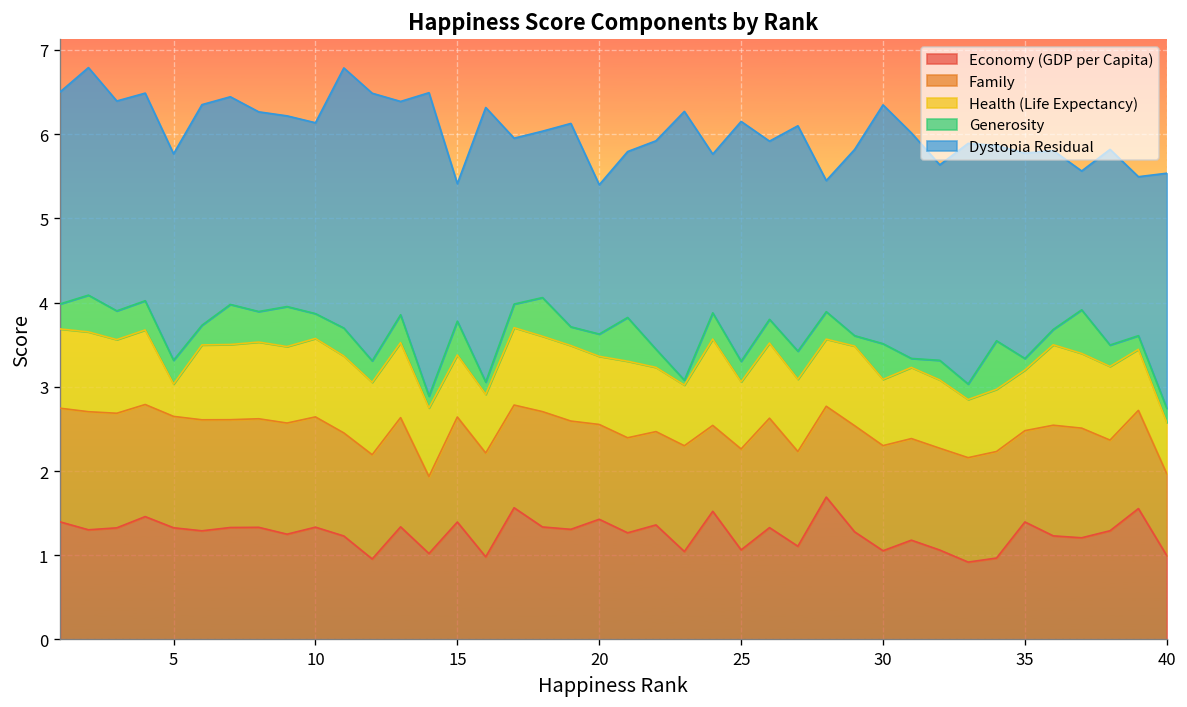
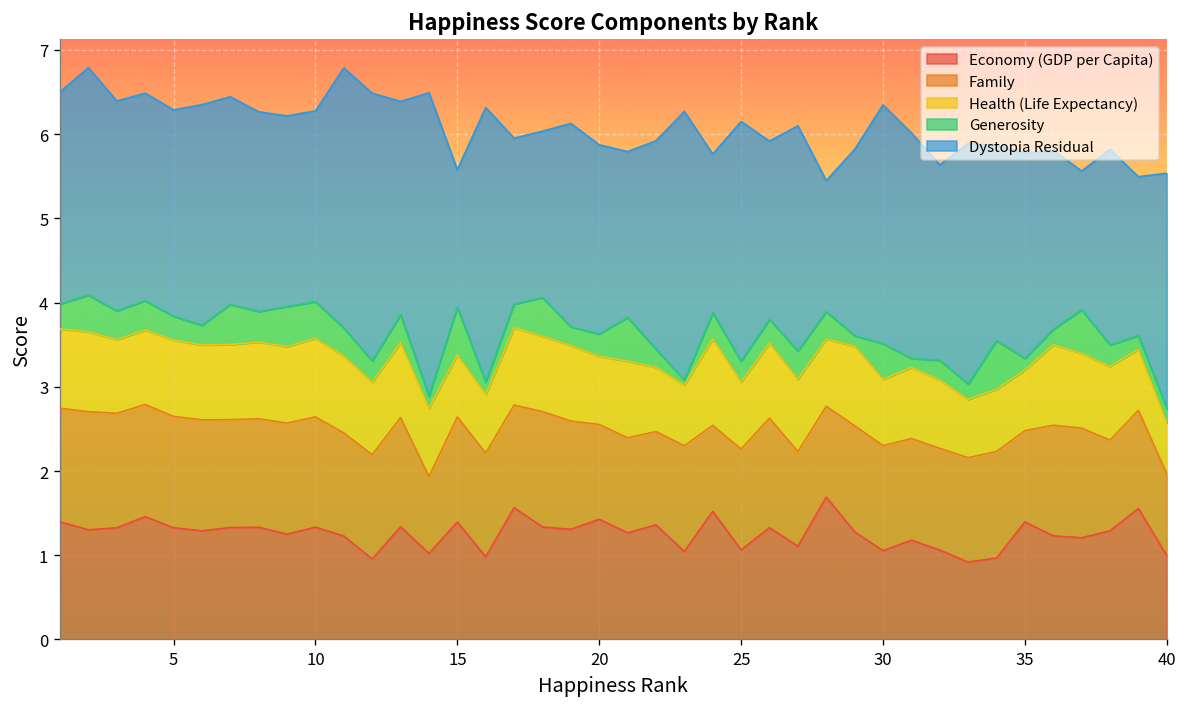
  {
    "Health (Life Expectancy)": {
-     "5": 0.4,
+     "5": 0.9,
      "10": 0.9,
      "15": 0.7,
      "20": 0.8,
      "25": 0.8,
      "30": 0.8,
      "35": 0.7,
      "40": 0.6
    },
    "Generosity": {
      "5": 0.3,
-     "10": 0.3,
-     "15": 0.4,
+     "10": 0.4,
+     "15": 0.6,
      "20": 0.3,
      "25": 0.2,
      "30": 0.4,
      "35": 0.1,
      "40": 0.2
    },
    "Dystopia Residual": {
      "5": 2.5,
      "10": 2.3,
      "15": 1.6,
-     "20": 1.8,
+     "20": 2.2,
      "25": 2.8,
      "30": 2.8,
      "40": 2.8
    }
  }
